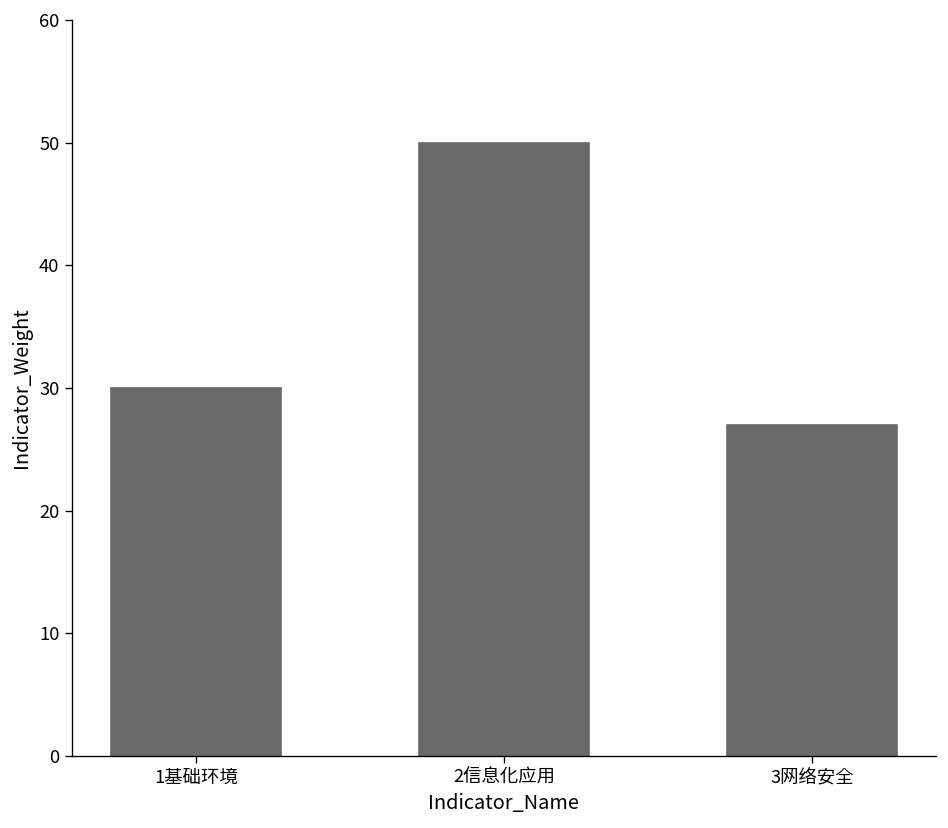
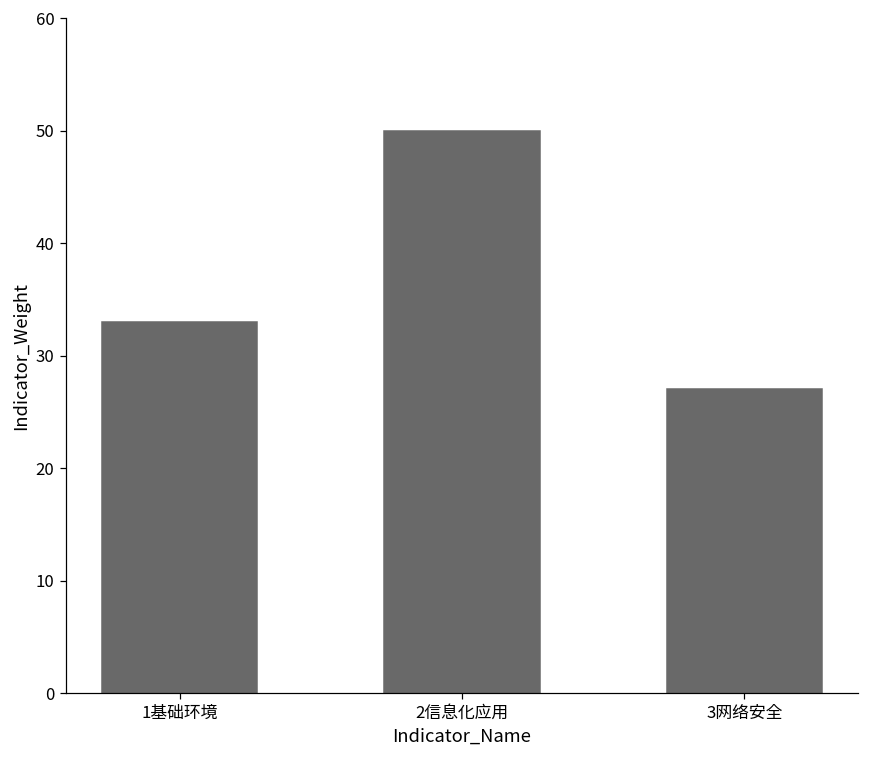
  {
-   "1基础环境": 30,
+   "1基础环境": 33,
    "2信息化应用": 50,
    "3网络安全": 27
  }
